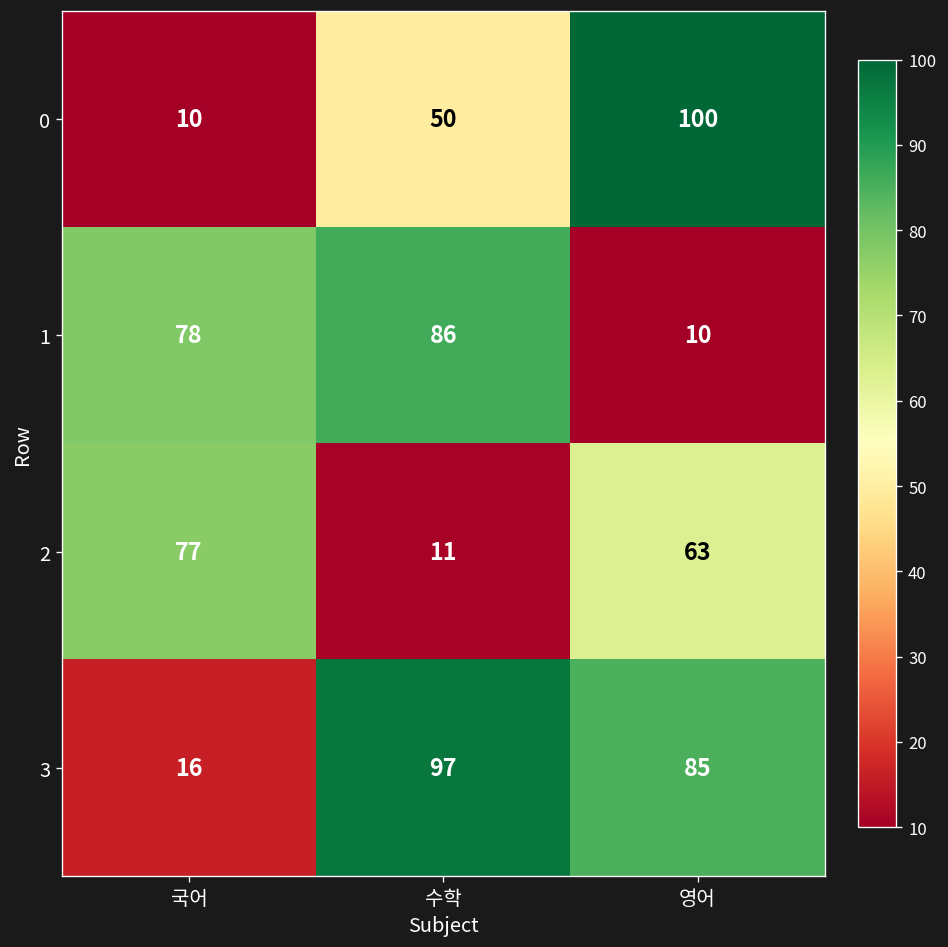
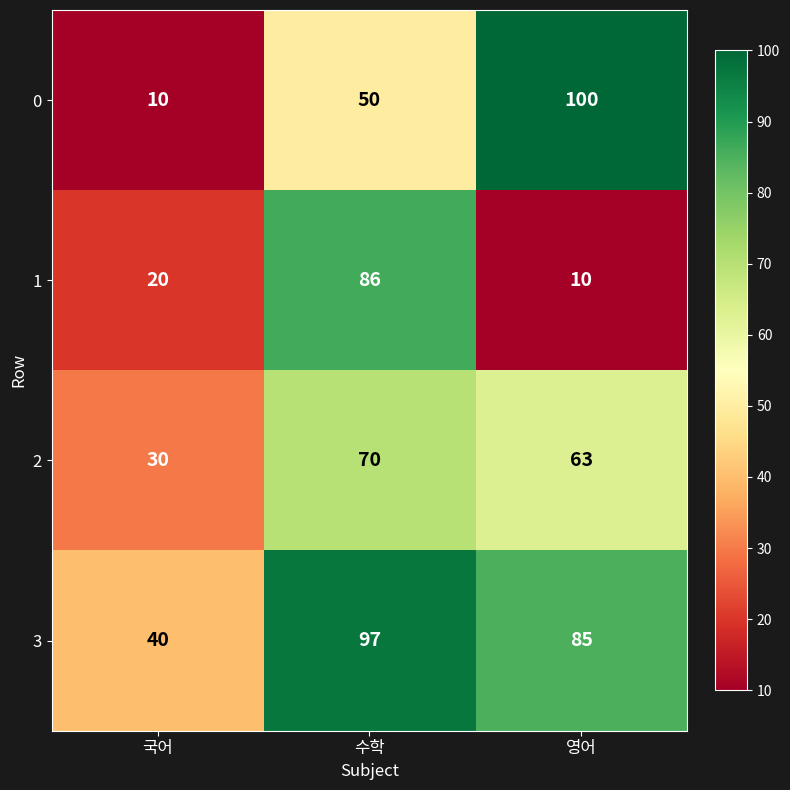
  {
    "0": {
      "국어": 10,
      "수학": 50,
      "영어": 100
    },
    "1": {
-     "국어": 78,
+     "국어": 20,
      "수학": 86,
      "영어": 10
    },
    "2": {
-     "국어": 77,
-     "수학": 11,
+     "국어": 30,
+     "수학": 70,
      "영어": 63
    },
    "3": {
-     "국어": 16,
+     "국어": 40,
      "수학": 97,
      "영어": 85
    }
  }
